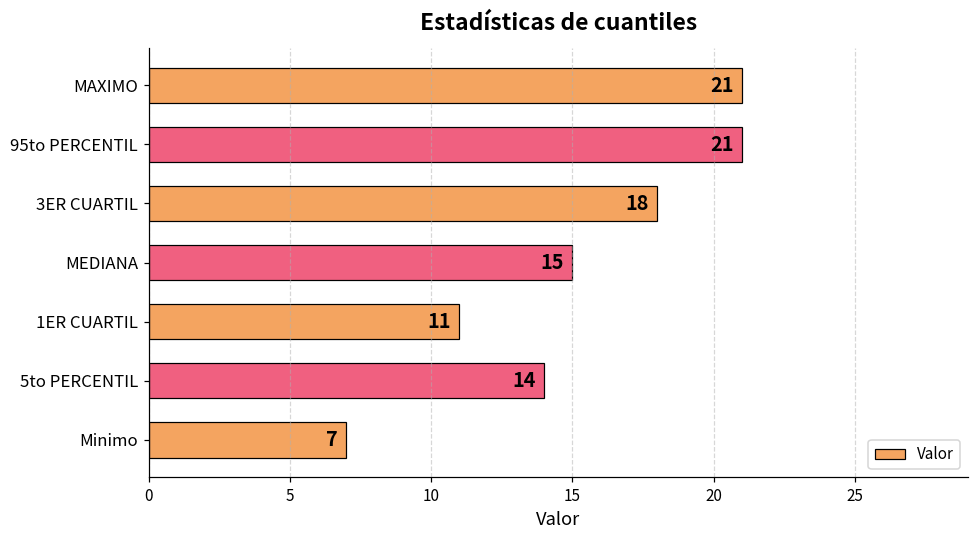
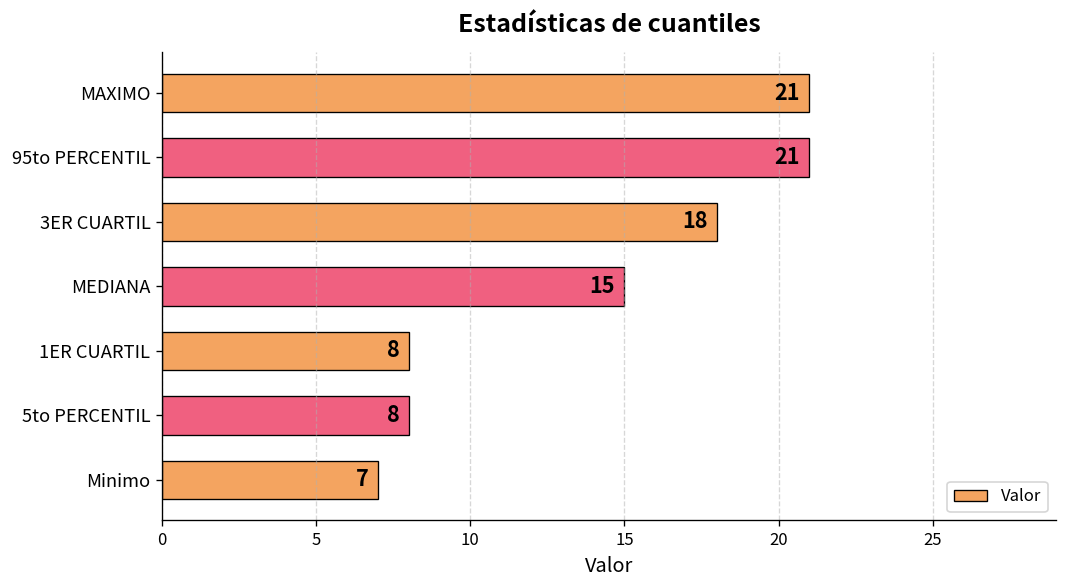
  {
    "MAXIMO": 21,
    "95to PERCENTIL": 21,
    "3ER CUARTIL": 18,
    "MEDIANA": 15,
-   "1ER CUARTIL": 11,
-   "5to PERCENTIL": 14,
+   "1ER CUARTIL": 8,
+   "5to PERCENTIL": 8,
    "Minimo": 7
  }
